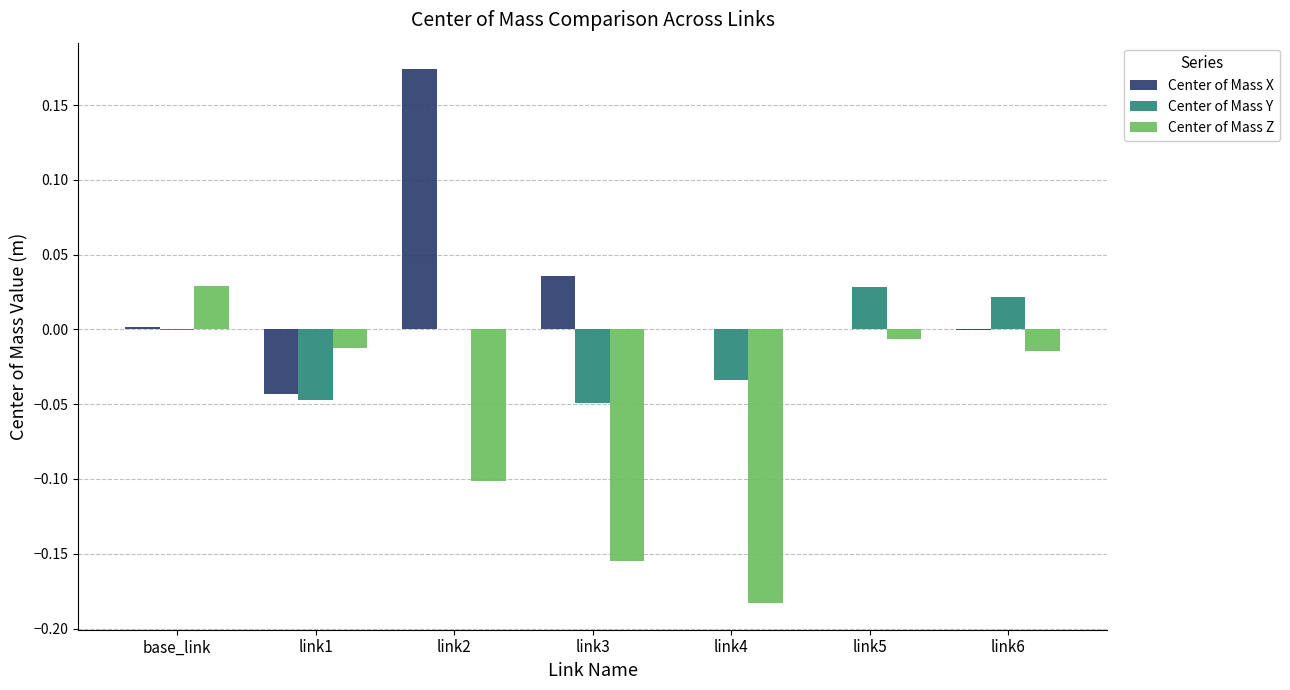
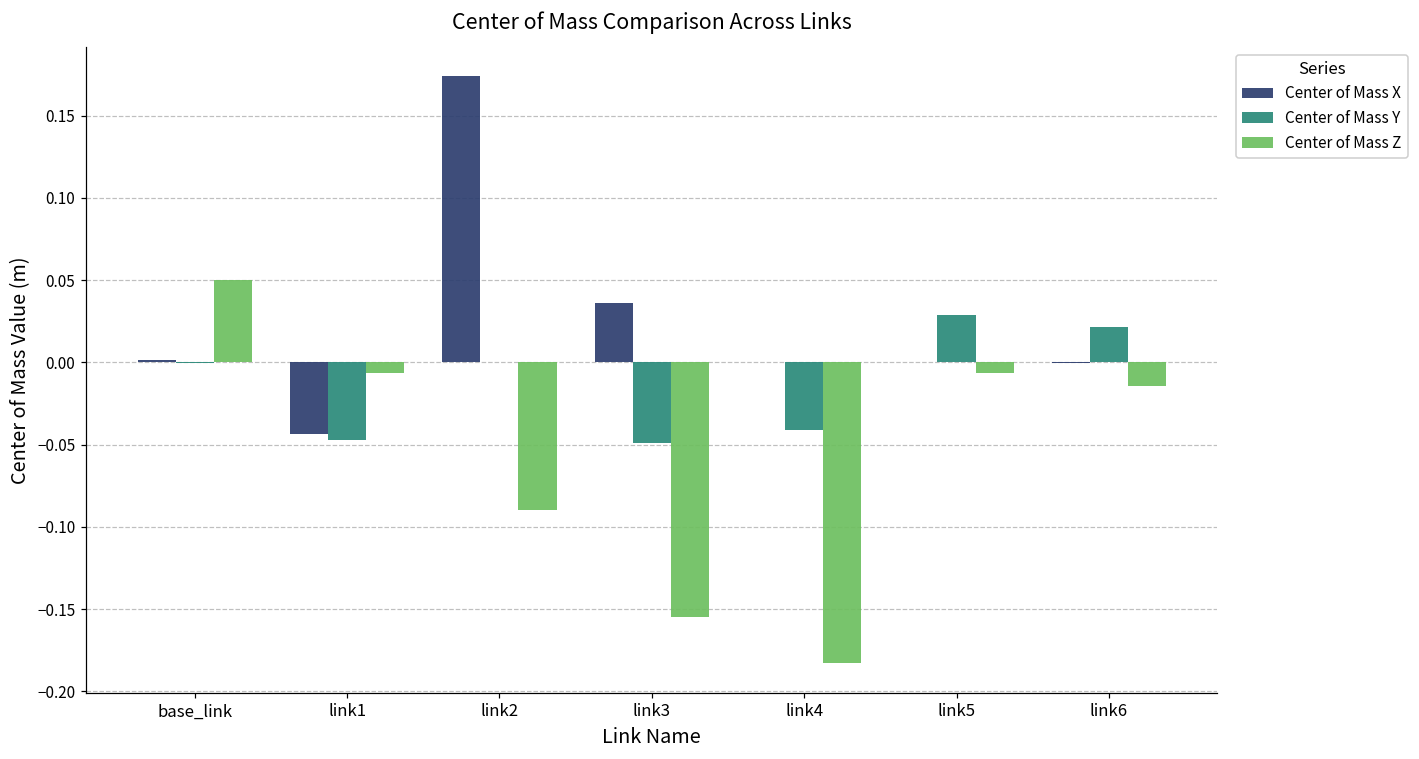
  {
    "Center of Mass X": {
      "link1": -0.043,
      "link2": 0.174,
      "link3": 0.036
    },
    "Center of Mass Y": {
      "link1": -0.047,
      "link3": -0.049,
-     "link4": -0.034,
+     "link4": -0.041,
      "link5": 0.029,
      "link6": 0.021
    },
    "Center of Mass Z": {
-     "base_link": 0.029,
-     "link1": -0.013,
-     "link2": -0.102,
+     "base_link": 0.050,
+     "link1": -0.007,
+     "link2": -0.090,
      "link3": -0.155,
      "link4": -0.183,
      "link5": -0.006,
      "link6": -0.014
    }
  }
